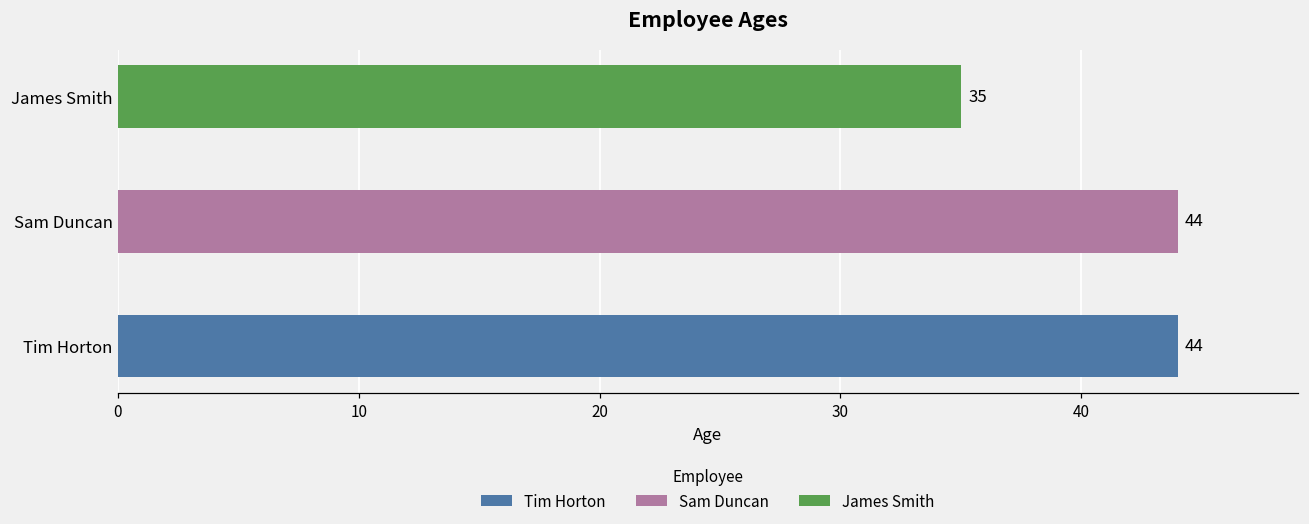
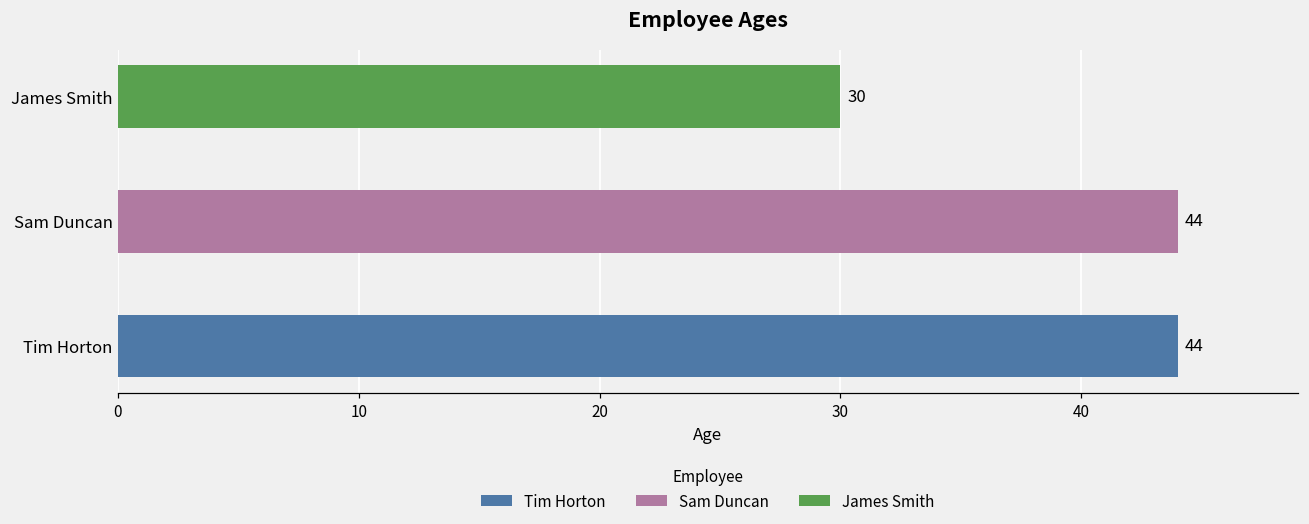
  {
-   "James Smith": 35,
+   "James Smith": 30,
    "Sam Duncan": 44,
    "Tim Horton": 44
  }
